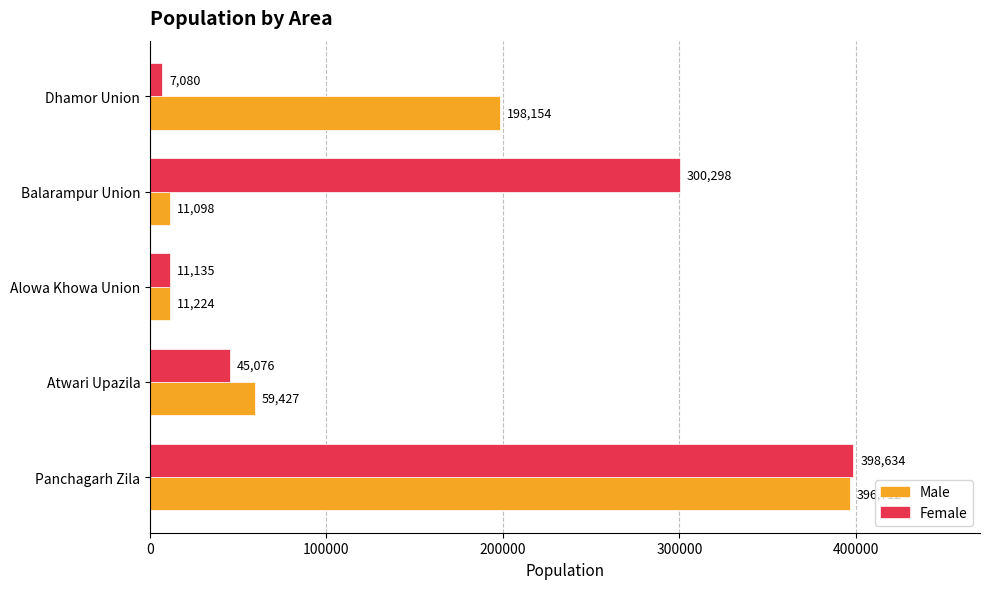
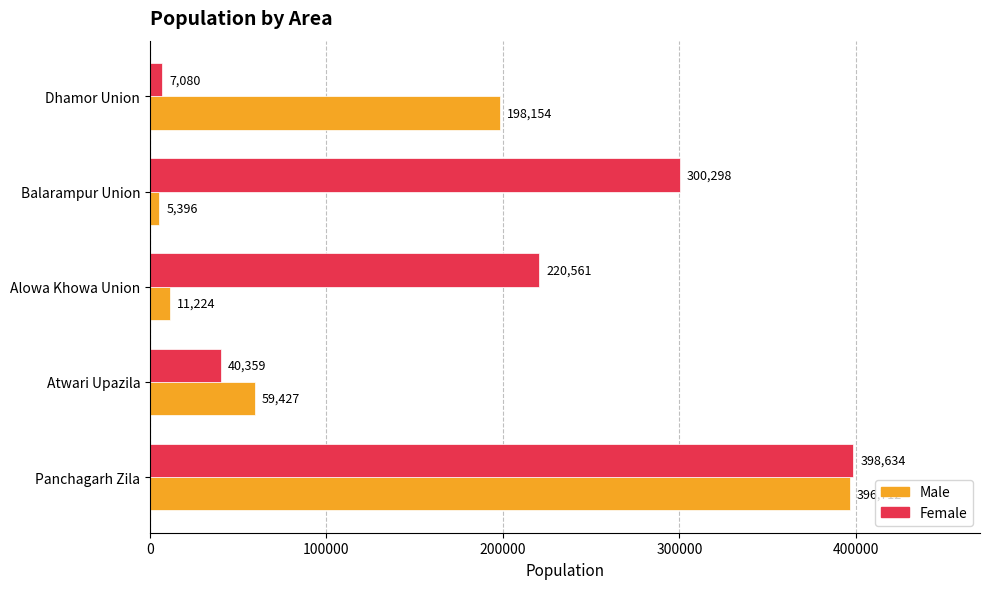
  {
    "Male": {
      "Dhamor Union": "198,154",
-     "Balarampur Union": "11,098",
+     "Balarampur Union": "5,396",
      "Alowa Khowa Union": "11,224",
      "Atwari Upazila": "59,427"
    },
    "Female": {
      "Dhamor Union": "7,080",
      "Balarampur Union": "300,298",
-     "Alowa Khowa Union": "11,135",
-     "Atwari Upazila": "45,076",
+     "Alowa Khowa Union": "220,561",
+     "Atwari Upazila": "40,359",
      "Panchagarh Zila": "398,634"
    }
  }
